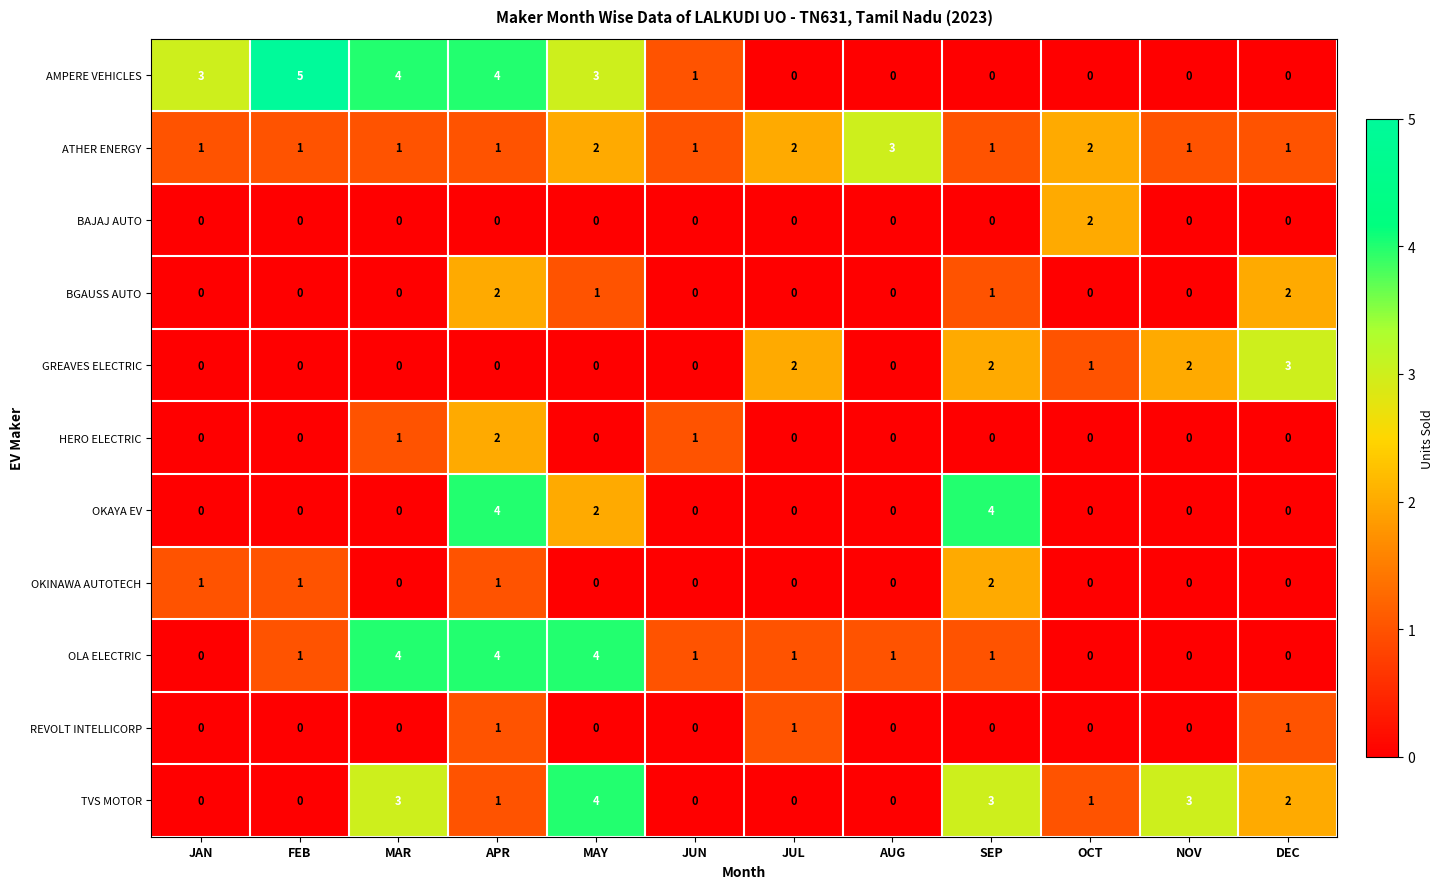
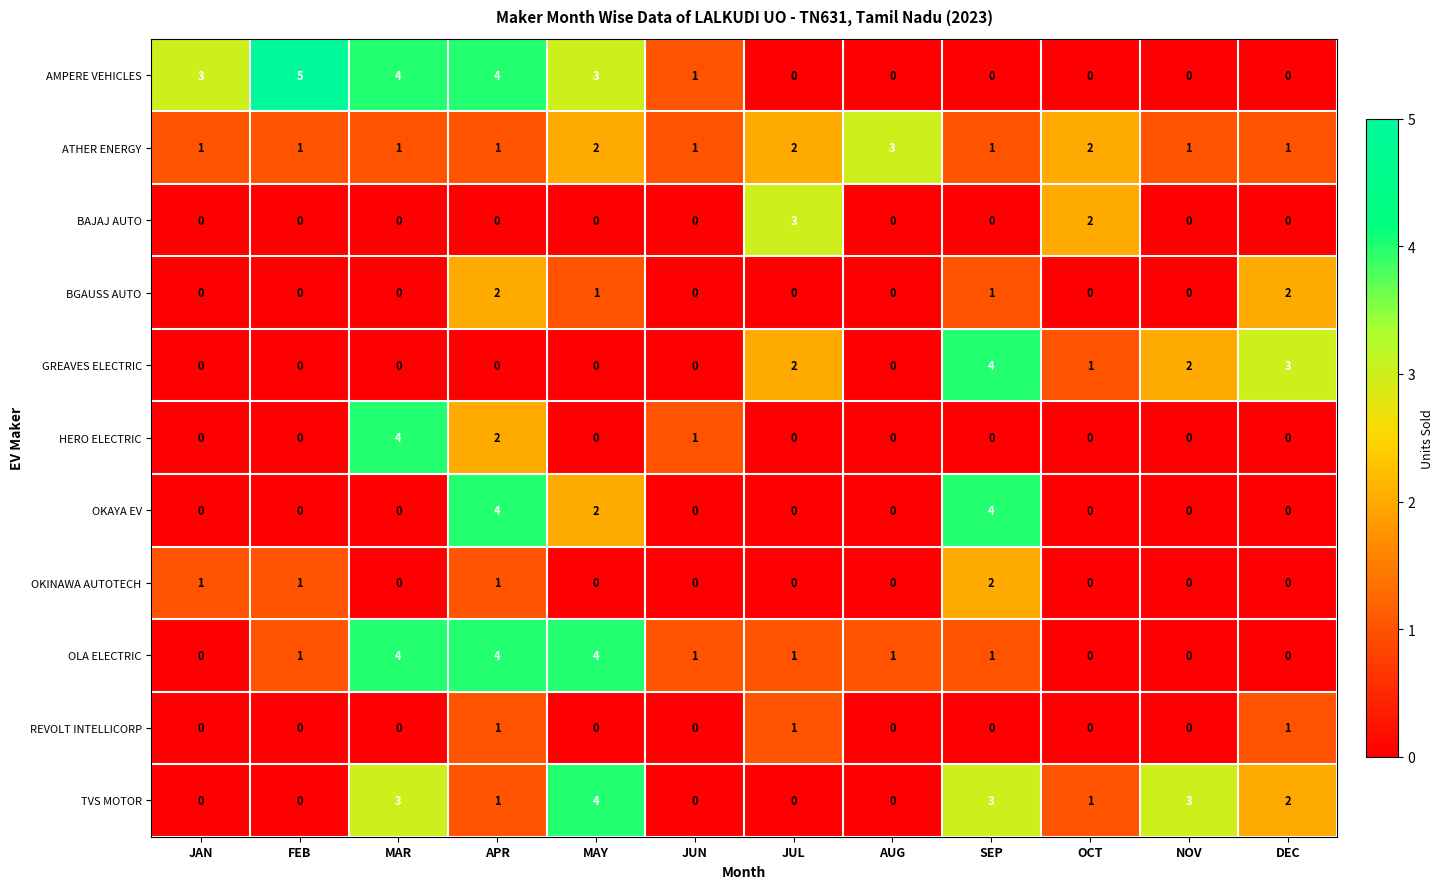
  {
    "AMPERE VEHICLES": {
      "JAN": 3,
      "FEB": 5,
      "MAR": 4,
      "APR": 4,
      "MAY": 3,
      "JUN": 1,
      "JUL": 0,
      "AUG": 0,
      "SEP": 0,
      "OCT": 0,
      "NOV": 0,
      "DEC": 0
    },
    "ATHER ENERGY": {
      "JAN": 1,
      "FEB": 1,
      "MAR": 1,
      "APR": 1,
      "MAY": 2,
      "JUN": 1,
      "JUL": 2,
      "AUG": 3,
      "SEP": 1,
      "OCT": 2,
      "NOV": 1,
      "DEC": 1
    },
    "BAJAJ AUTO": {
      "JAN": 0,
      "FEB": 0,
      "MAR": 0,
      "APR": 0,
      "MAY": 0,
      "JUN": 0,
-     "JUL": 0,
+     "JUL": 3,
      "AUG": 0,
      "SEP": 0,
      "OCT": 2,
      "NOV": 0,
      "DEC": 0
    },
    "BGAUSS AUTO": {
      "JAN": 0,
      "FEB": 0,
      "MAR": 0,
      "APR": 2,
      "MAY": 1,
      "JUN": 0,
      "JUL": 0,
      "AUG": 0,
      "SEP": 1,
      "OCT": 0,
      "NOV": 0,
      "DEC": 2
    },
    "GREAVES ELECTRIC": {
      "JAN": 0,
      "FEB": 0,
      "MAR": 0,
      "APR": 0,
      "MAY": 0,
      "JUN": 0,
      "JUL": 2,
      "AUG": 0,
-     "SEP": 2,
+     "SEP": 4,
      "OCT": 1,
      "NOV": 2,
      "DEC": 3
    },
    "HERO ELECTRIC": {
      "JAN": 0,
      "FEB": 0,
-     "MAR": 1,
+     "MAR": 4,
      "APR": 2,
      "MAY": 0,
      "JUN": 1,
      "JUL": 0,
      "AUG": 0,
      "SEP": 0,
      "OCT": 0,
      "NOV": 0,
      "DEC": 0
    },
    "OKAYA EV": {
      "JAN": 0,
      "FEB": 0,
      "MAR": 0,
      "APR": 4,
      "MAY": 2,
      "JUN": 0,
      "JUL": 0,
      "AUG": 0,
      "SEP": 4,
      "OCT": 0,
      "NOV": 0,
      "DEC": 0
    },
    "OKINAWA AUTOTECH": {
      "JAN": 1,
      "FEB": 1,
      "MAR": 0,
      "APR": 1,
      "MAY": 0,
      "JUN": 0,
      "JUL": 0,
      "AUG": 0,
      "SEP": 2,
      "OCT": 0,
      "NOV": 0,
      "DEC": 0
    },
    "OLA ELECTRIC": {
      "JAN": 0,
      "FEB": 1,
      "MAR": 4,
      "APR": 4,
      "MAY": 4,
      "JUN": 1,
      "JUL": 1,
      "AUG": 1,
      "SEP": 1,
      "OCT": 0,
      "NOV": 0,
      "DEC": 0
    },
    "REVOLT INTELLICORP": {
      "JAN": 0,
      "FEB": 0,
      "MAR": 0,
      "APR": 1,
      "MAY": 0,
      "JUN": 0,
      "JUL": 1,
      "AUG": 0,
      "SEP": 0,
      "OCT": 0,
      "NOV": 0,
      "DEC": 1
    },
    "TVS MOTOR": {
      "JAN": 0,
      "FEB": 0,
      "MAR": 3,
      "APR": 1,
      "MAY": 4,
      "JUN": 0,
      "JUL": 0,
      "AUG": 0,
      "SEP": 3,
      "OCT": 1,
      "NOV": 3,
      "DEC": 2
    }
  }
